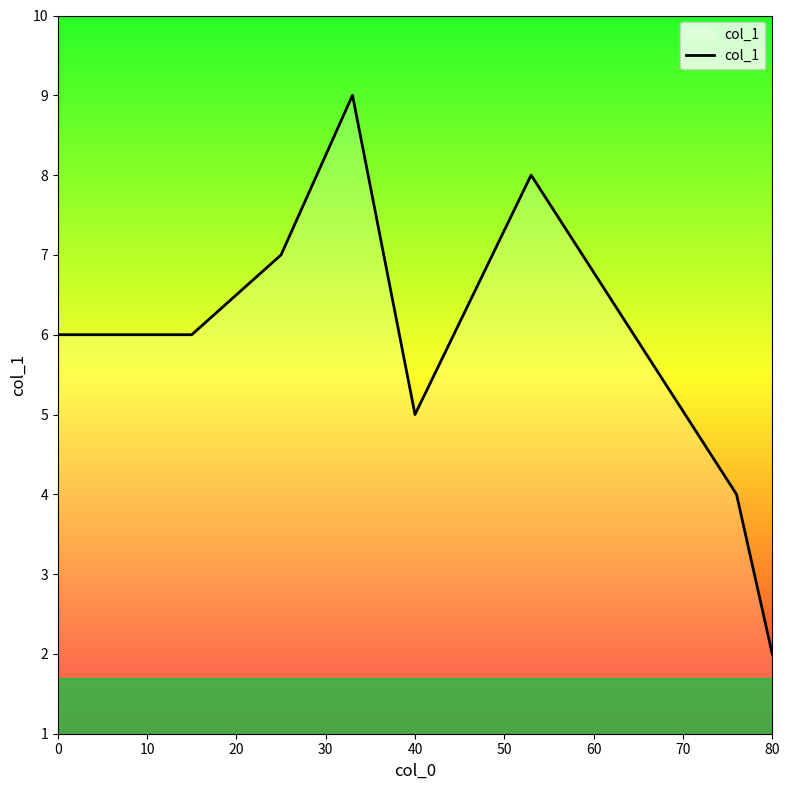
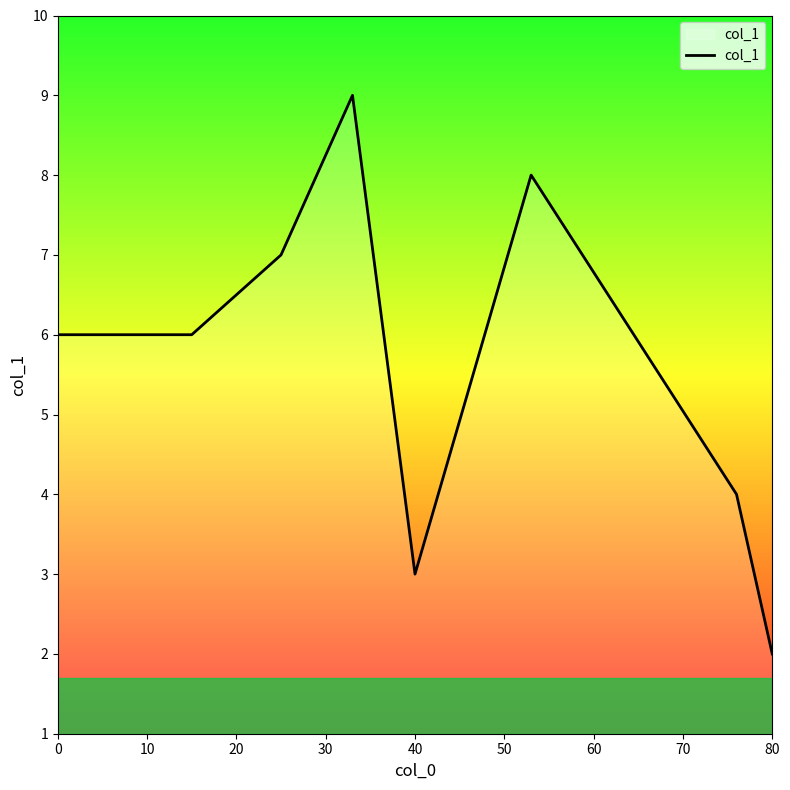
  {
    "0": 6,
-   "40": 5,
+   "40": 3,
    "80": 2
  }
